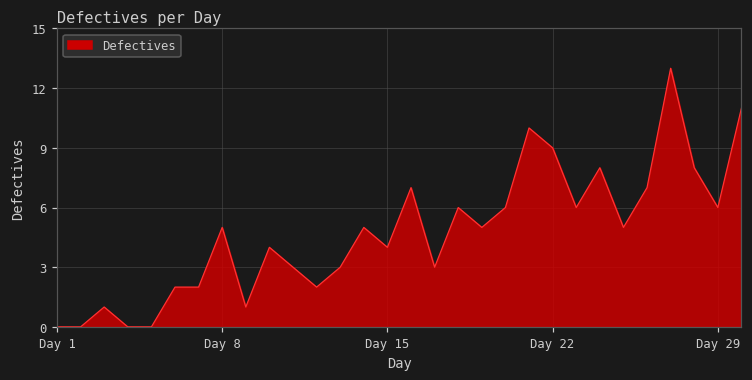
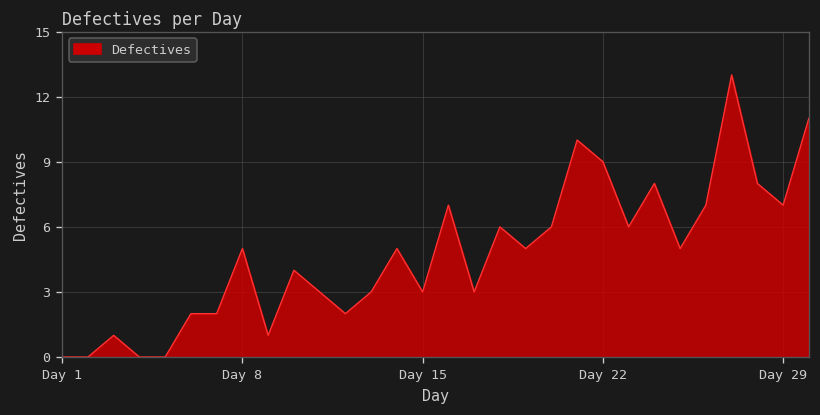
  {
    "Day 1": 0,
    "Day 8": 5,
-   "Day 15": 4,
+   "Day 15": 3,
    "Day 22": 9,
-   "Day 29": 6
+   "Day 29": 7
  }
